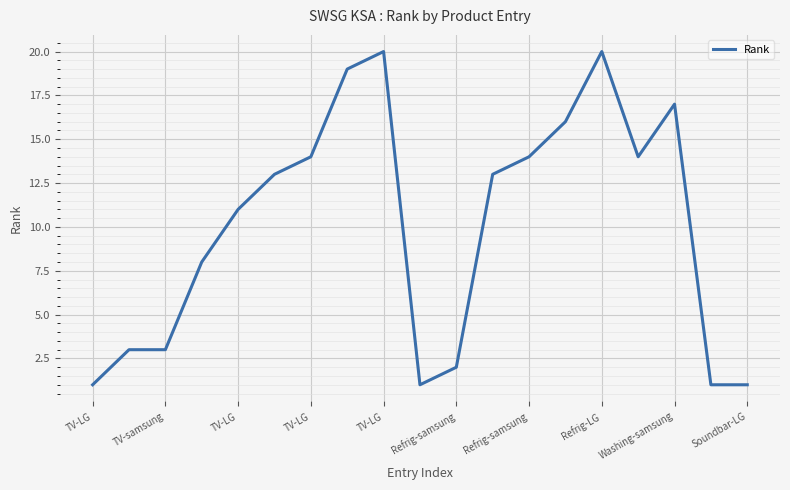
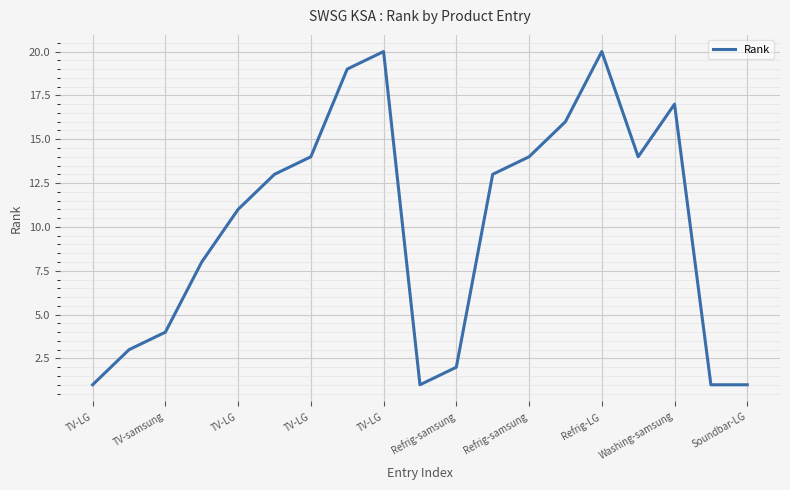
  {
-   "TV-samsung": 3,
+   "TV-samsung": 4,
    "Refrig-LG": 20,
    "Washing-samsung": 17,
    "Soundbar-LG": 1
  }
